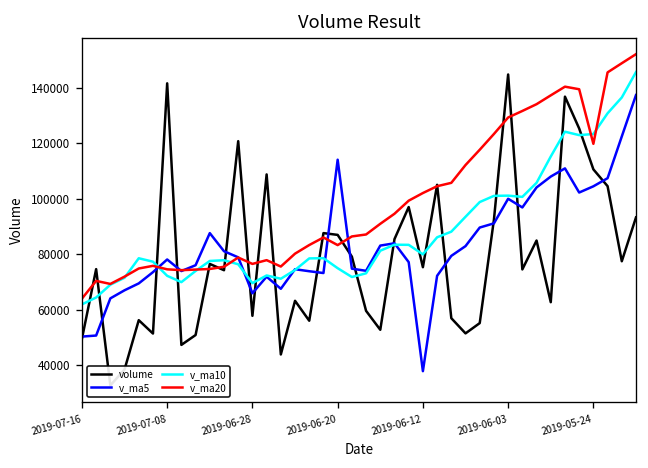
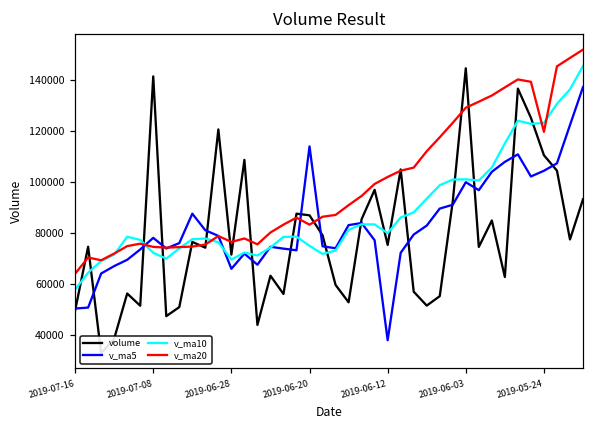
  {
    "volume": {
      "2019-07-08": 142000,
-     "2019-06-28": 58000,
+     "2019-06-28": 72000,
      "2019-06-20": 87000,
      "2019-06-12": 75000,
      "2019-06-03": 145000,
      "2019-05-24": 111000
    },
    "v_ma5": {
      "2019-07-08": 78000,
      "2019-06-28": 66000,
      "2019-06-20": 114000,
      "2019-06-12": 38000,
      "2019-06-03": 100000,
      "2019-05-24": 104000
    },
    "v_ma10": {
-     "2019-07-16": 62000,
+     "2019-07-16": 58000,
      "2019-07-08": 72000,
      "2019-06-28": 70000,
      "2019-06-20": 75000,
      "2019-06-12": 80000,
      "2019-06-03": 101000,
      "2019-05-24": 123000
    },
    "v_ma20": {
      "2019-07-16": 64000,
      "2019-07-08": 75000,
      "2019-06-28": 77000,
      "2019-06-20": 83000,
      "2019-06-12": 102000,
      "2019-06-03": 129000,
      "2019-05-24": 120000
    }
  }
